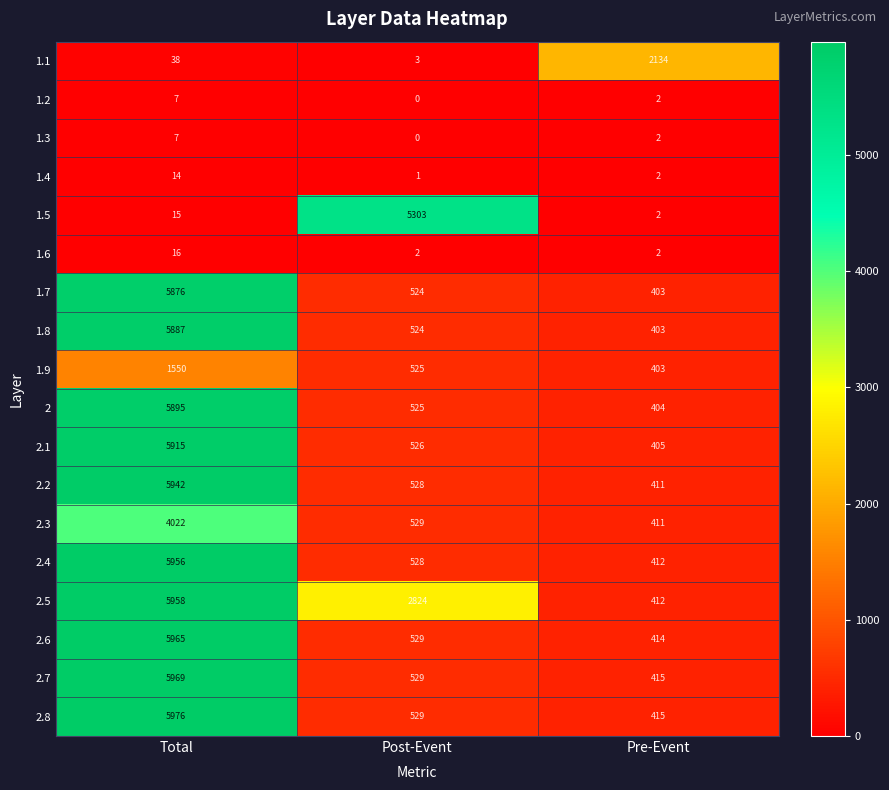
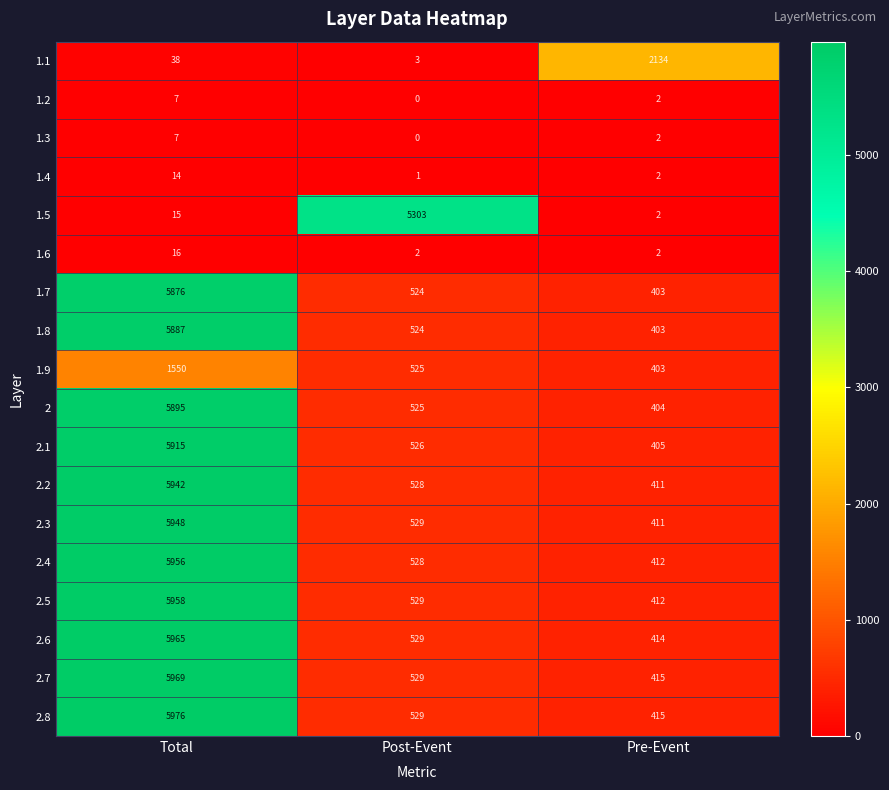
  {
    "1.1": {
      "Total": 38,
      "Post-Event": 3,
      "Pre-Event": 2134
    },
    "1.2": {
      "Total": 7,
      "Post-Event": 0,
      "Pre-Event": 2
    },
    "1.3": {
      "Total": 7,
      "Post-Event": 0,
      "Pre-Event": 2
    },
    "1.4": {
      "Total": 14,
      "Post-Event": 1,
      "Pre-Event": 2
    },
    "1.5": {
      "Total": 15,
      "Post-Event": 5303,
      "Pre-Event": 2
    },
    "1.6": {
      "Total": 16,
      "Post-Event": 2,
      "Pre-Event": 2
    },
    "1.7": {
      "Total": 5876,
      "Post-Event": 524,
      "Pre-Event": 403
    },
    "1.8": {
      "Total": 5887,
      "Post-Event": 524,
      "Pre-Event": 403
    },
    "1.9": {
      "Total": 1550,
      "Post-Event": 525,
      "Pre-Event": 403
    },
    "2": {
      "Total": 5895,
      "Post-Event": 525,
      "Pre-Event": 404
    },
    "2.1": {
      "Total": 5915,
      "Post-Event": 526,
      "Pre-Event": 405
    },
    "2.2": {
      "Total": 5942,
      "Post-Event": 528,
      "Pre-Event": 411
    },
    "2.3": {
-     "Total": 4022,
+     "Total": 5948,
      "Post-Event": 529,
      "Pre-Event": 411
    },
    "2.4": {
      "Total": 5956,
      "Post-Event": 528,
      "Pre-Event": 412
    },
    "2.5": {
      "Total": 5958,
-     "Post-Event": 2824,
+     "Post-Event": 529,
      "Pre-Event": 412
    },
    "2.6": {
      "Total": 5965,
      "Post-Event": 529,
      "Pre-Event": 414
    },
    "2.7": {
      "Total": 5969,
      "Post-Event": 529,
      "Pre-Event": 415
    },
    "2.8": {
      "Total": 5976,
      "Post-Event": 529,
      "Pre-Event": 415
    }
  }
